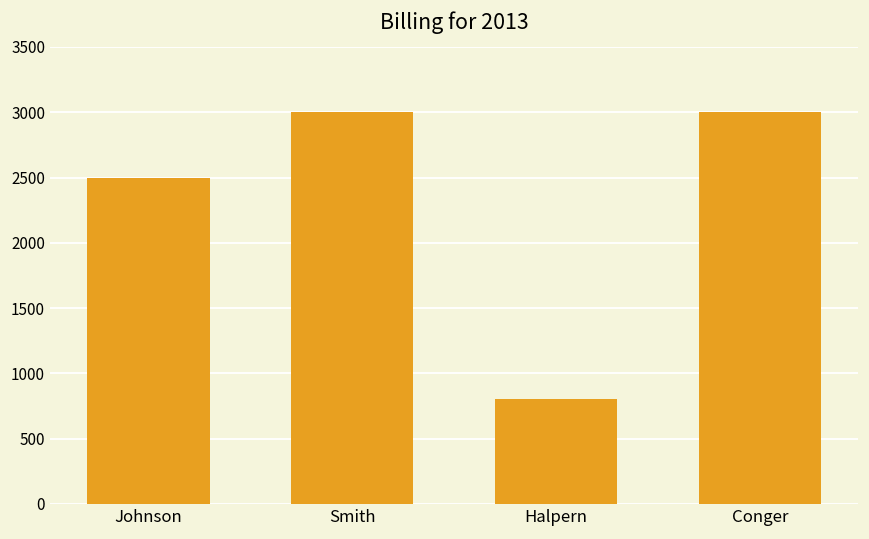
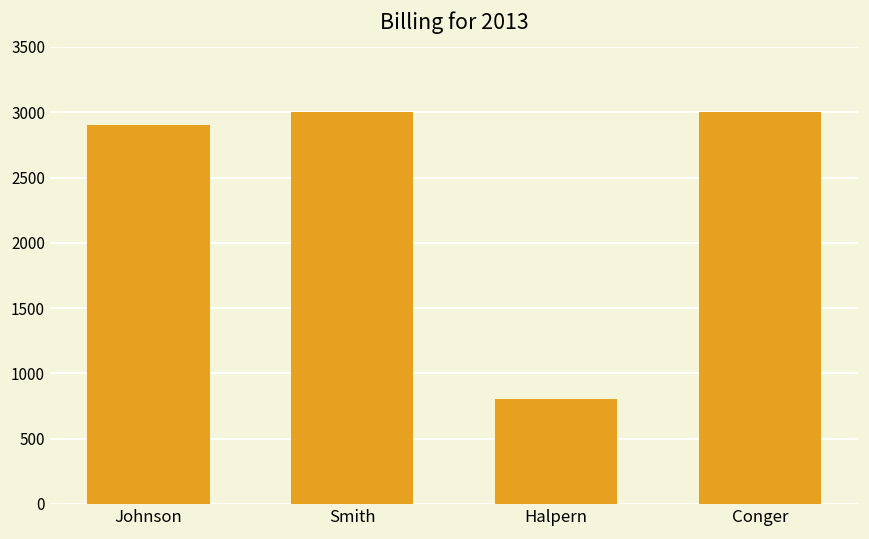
  {
-   "Johnson": 2500,
+   "Johnson": 2900,
    "Smith": 3000,
    "Halpern": 810,
    "Conger": 3000
  }
